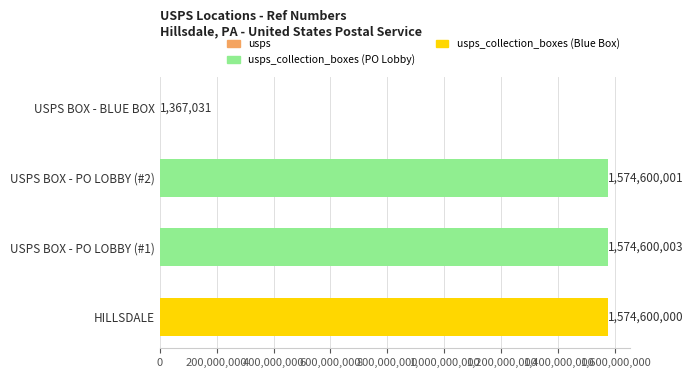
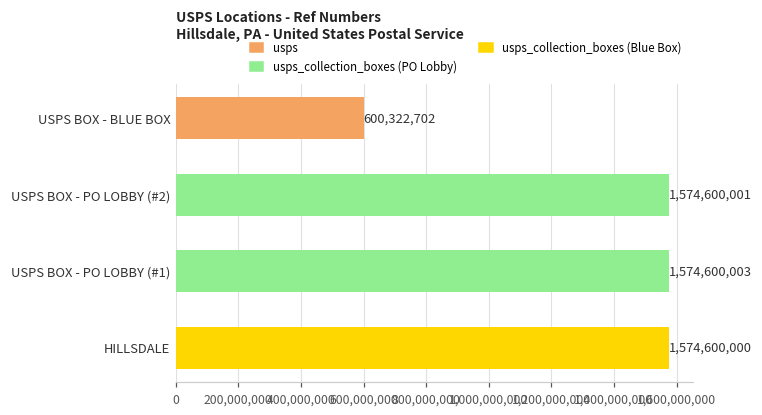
  {
-   "USPS BOX - BLUE BOX": "1,367,031",
+   "USPS BOX - BLUE BOX": "600,322,702",
    "USPS BOX - PO LOBBY (#2)": "1,574,600,001",
    "USPS BOX - PO LOBBY (#1)": "1,574,600,003",
    "HILLSDALE": "1,574,600,000"
  }
